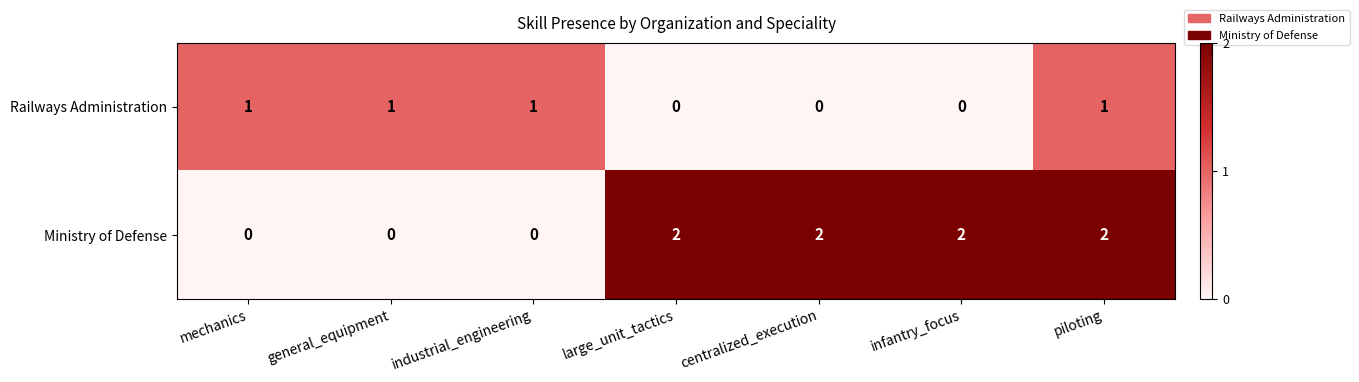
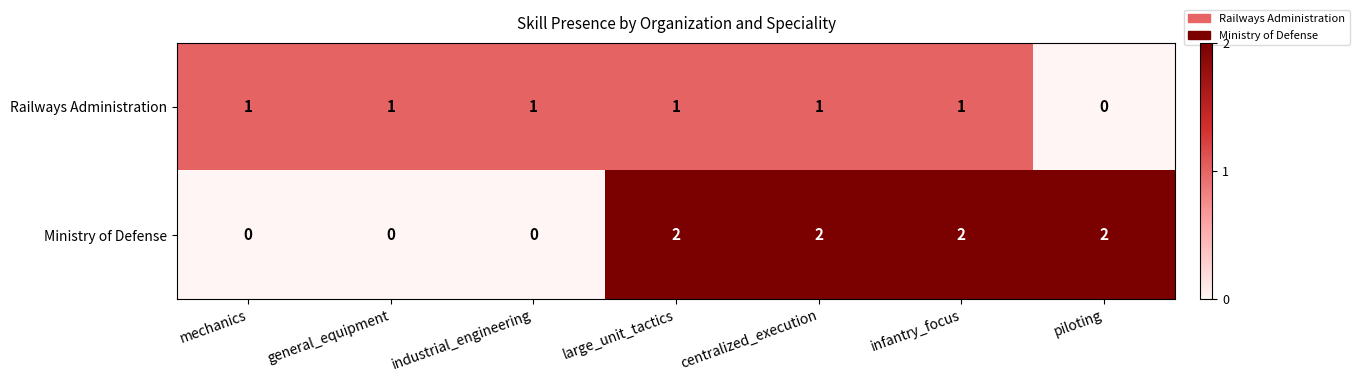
  {
    "Railways Administration": {
      "mechanics": 1,
      "general_equipment": 1,
      "industrial_engineering": 1,
-     "large_unit_tactics": 0,
-     "centralized_execution": 0,
-     "infantry_focus": 0,
-     "piloting": 1
+     "large_unit_tactics": 1,
+     "centralized_execution": 1,
+     "infantry_focus": 1,
+     "piloting": 0
    },
    "Ministry of Defense": {
      "mechanics": 0,
      "general_equipment": 0,
      "industrial_engineering": 0,
      "large_unit_tactics": 2,
      "centralized_execution": 2,
      "infantry_focus": 2,
      "piloting": 2
    }
  }
